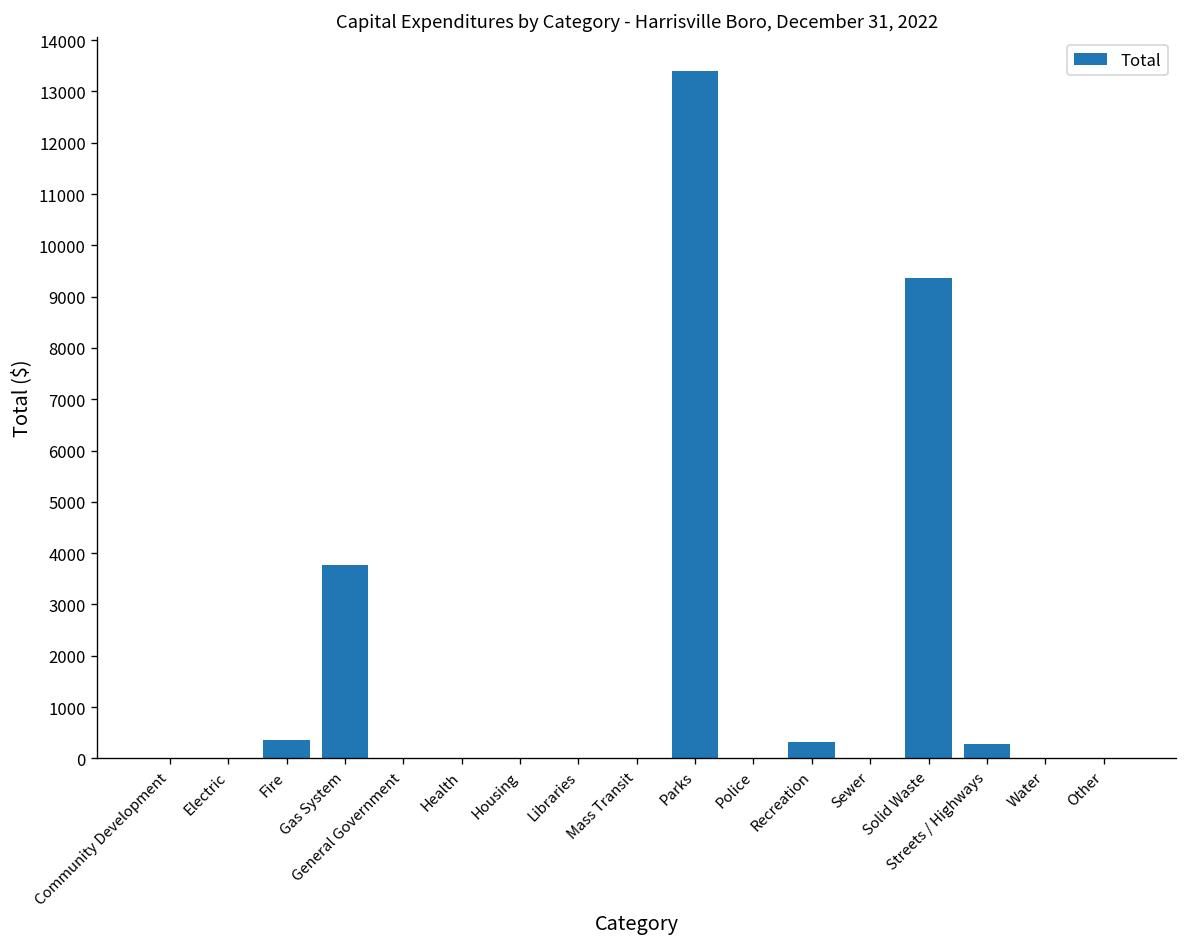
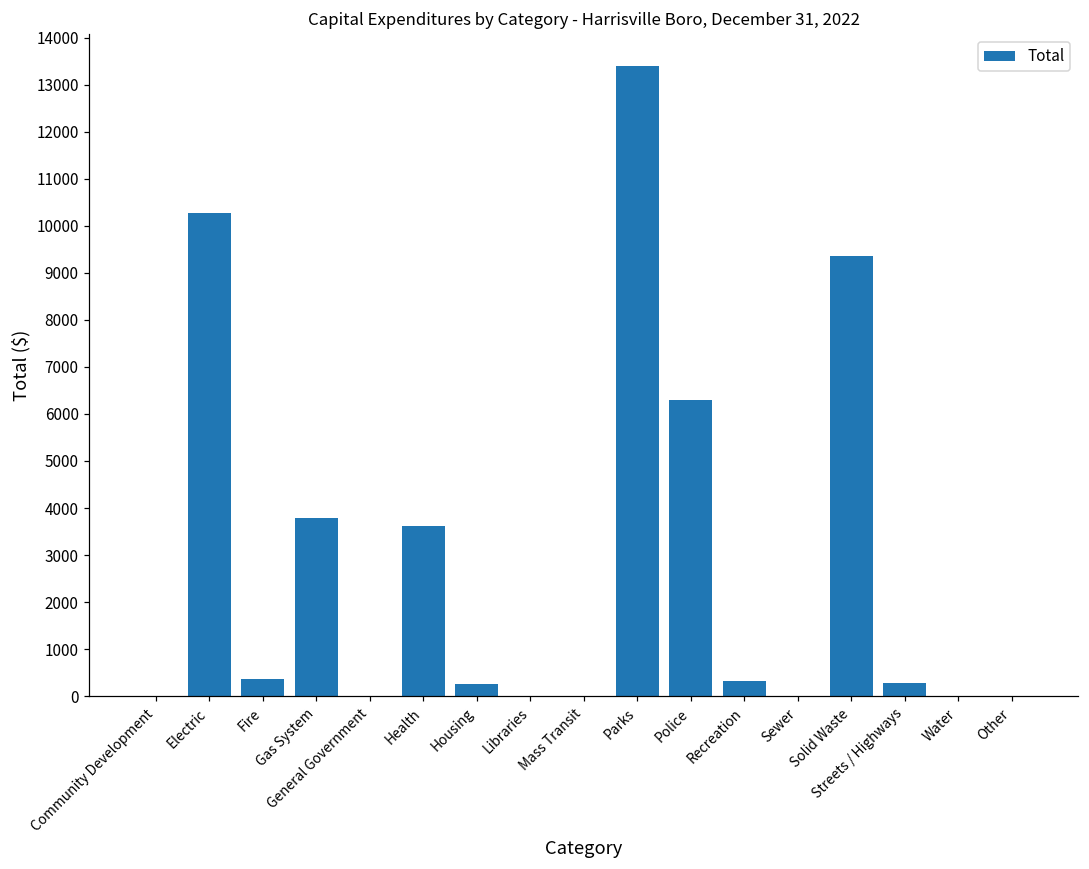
  {
    "Community Development": 0,
-   "Electric": 0,
+   "Electric": 10300,
    "Fire": 400,
    "Gas System": 3800,
    "General Government": 0,
-   "Health": 0,
-   "Housing": 0,
+   "Health": 3600,
+   "Housing": 300,
    "Libraries": 0,
    "Mass Transit": 0,
    "Parks": 13400,
-   "Police": 0,
+   "Police": 6300,
    "Recreation": 300,
    "Sewer": 0,
    "Solid Waste": 9400,
    "Streets / Highways": 300,
    "Water": 0,
    "Other": 0
  }
